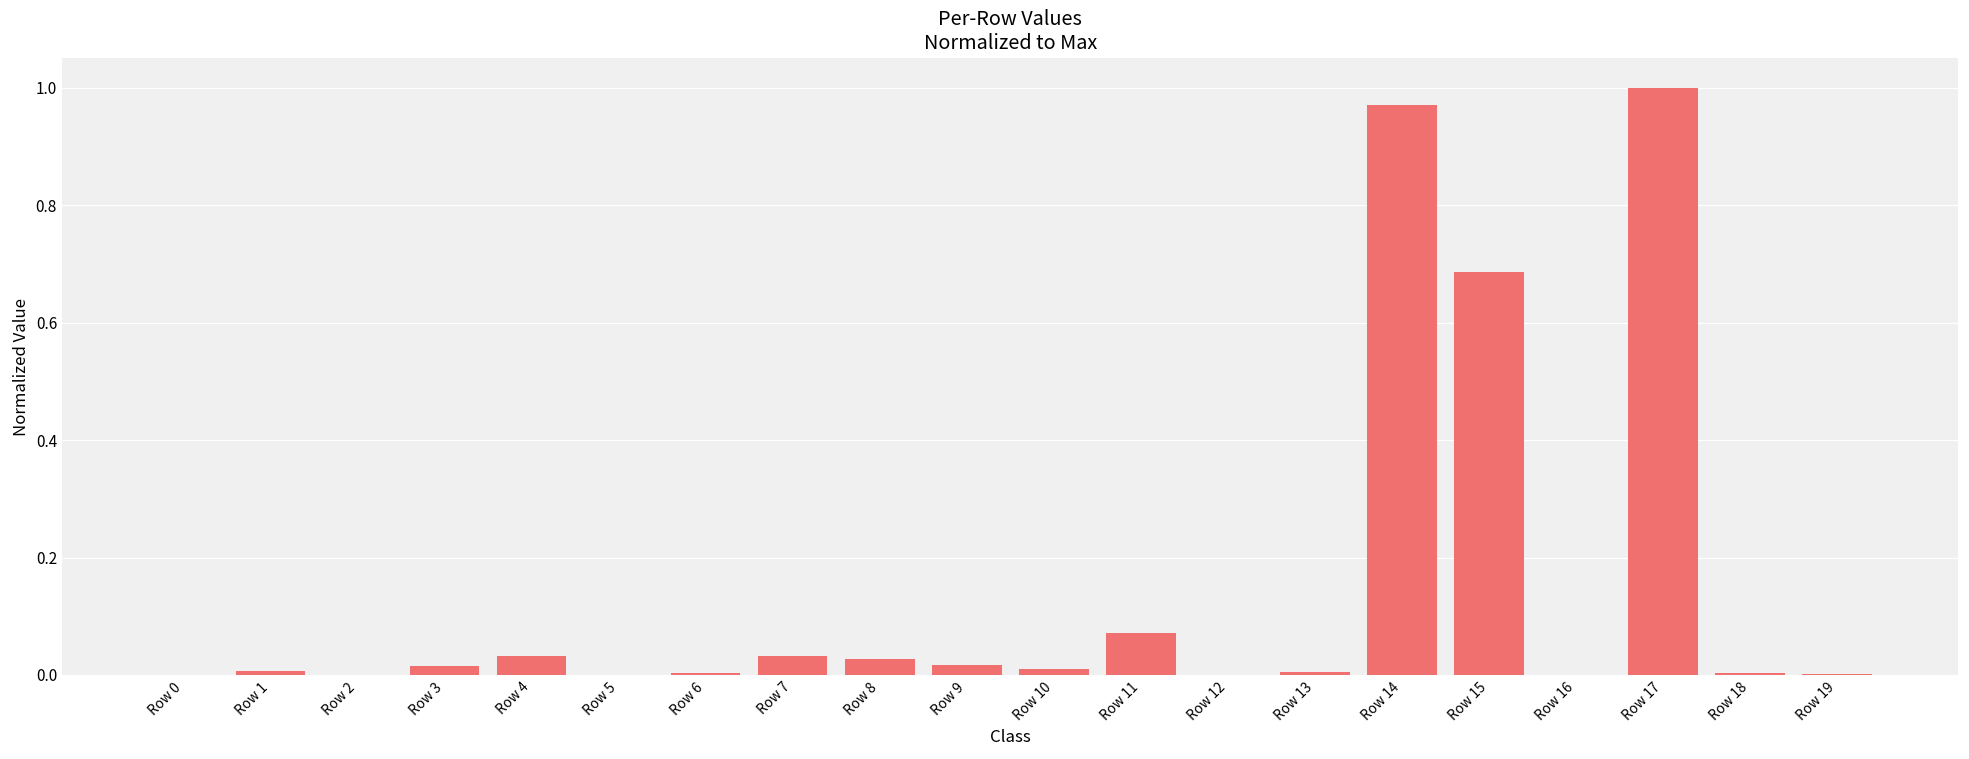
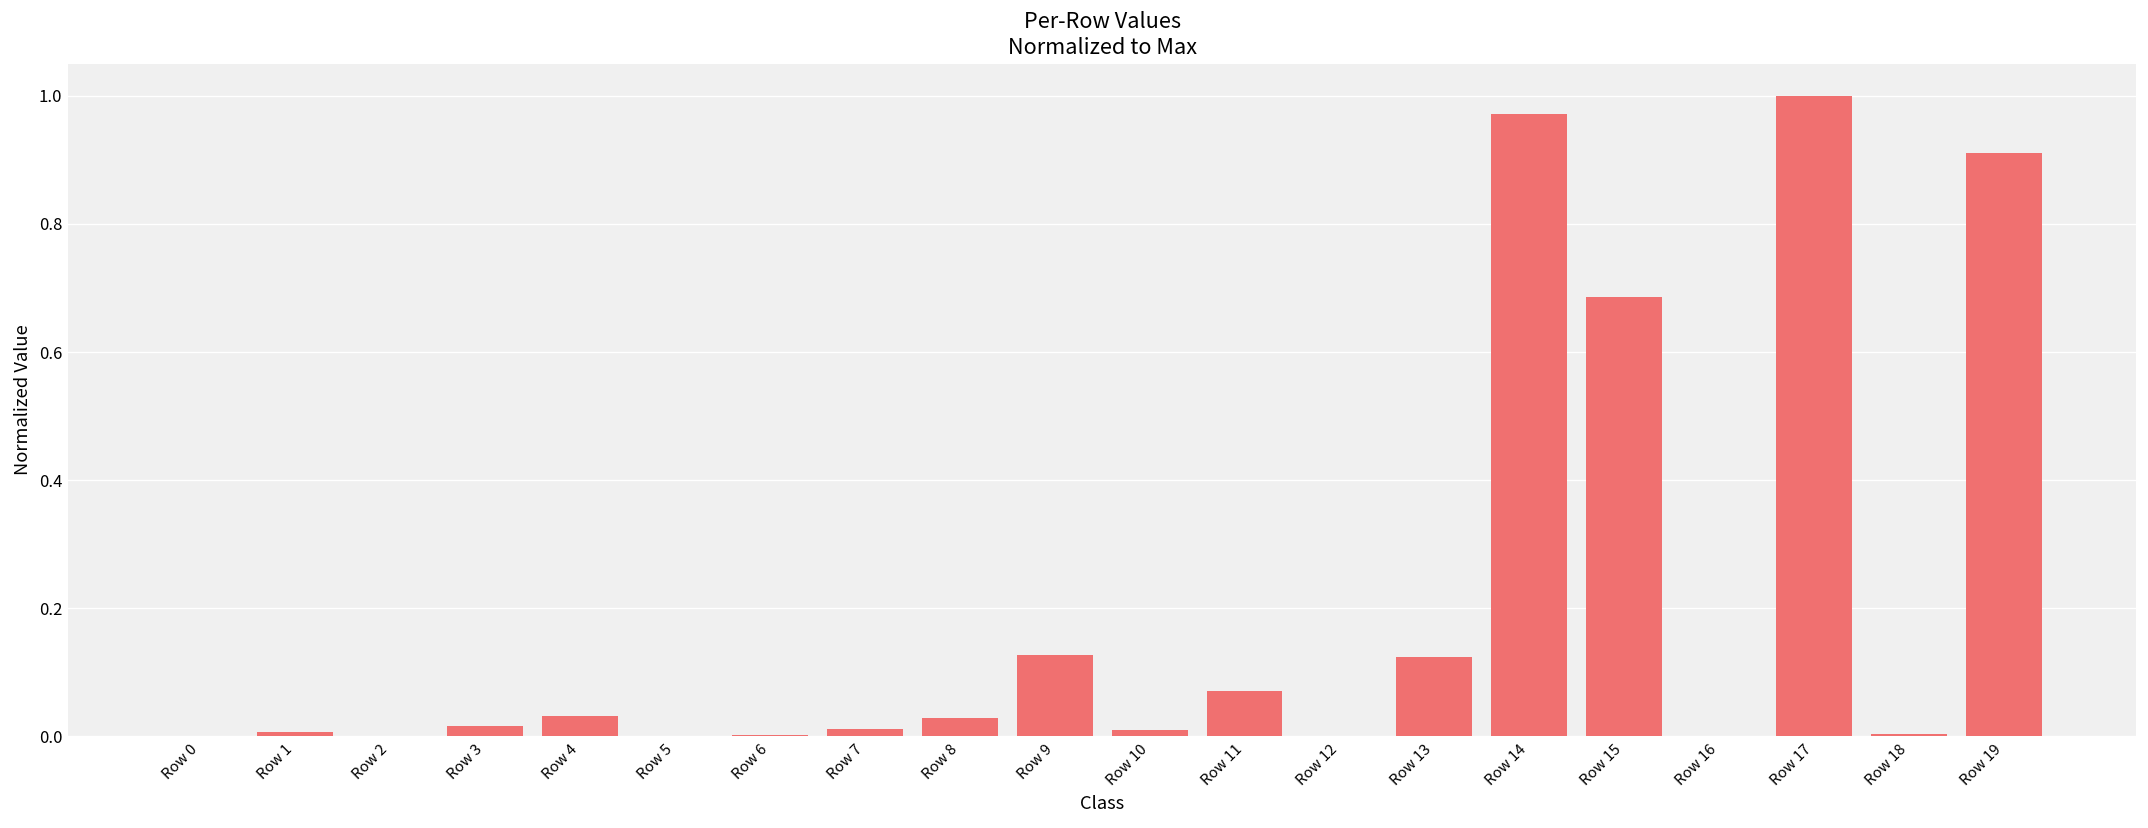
  {
    "Row 1": 0.01,
    "Row 3": 0.02,
    "Row 4": 0.03,
-   "Row 7": 0.03,
+   "Row 7": 0.01,
    "Row 8": 0.03,
-   "Row 9": 0.02,
+   "Row 9": 0.13,
    "Row 10": 0.01,
    "Row 11": 0.07,
-   "Row 13": 0.00,
+   "Row 13": 0.12,
    "Row 14": 0.97,
    "Row 15": 0.69,
    "Row 17": 1.00,
-   "Row 19": 0.00
+   "Row 19": 0.91
  }
